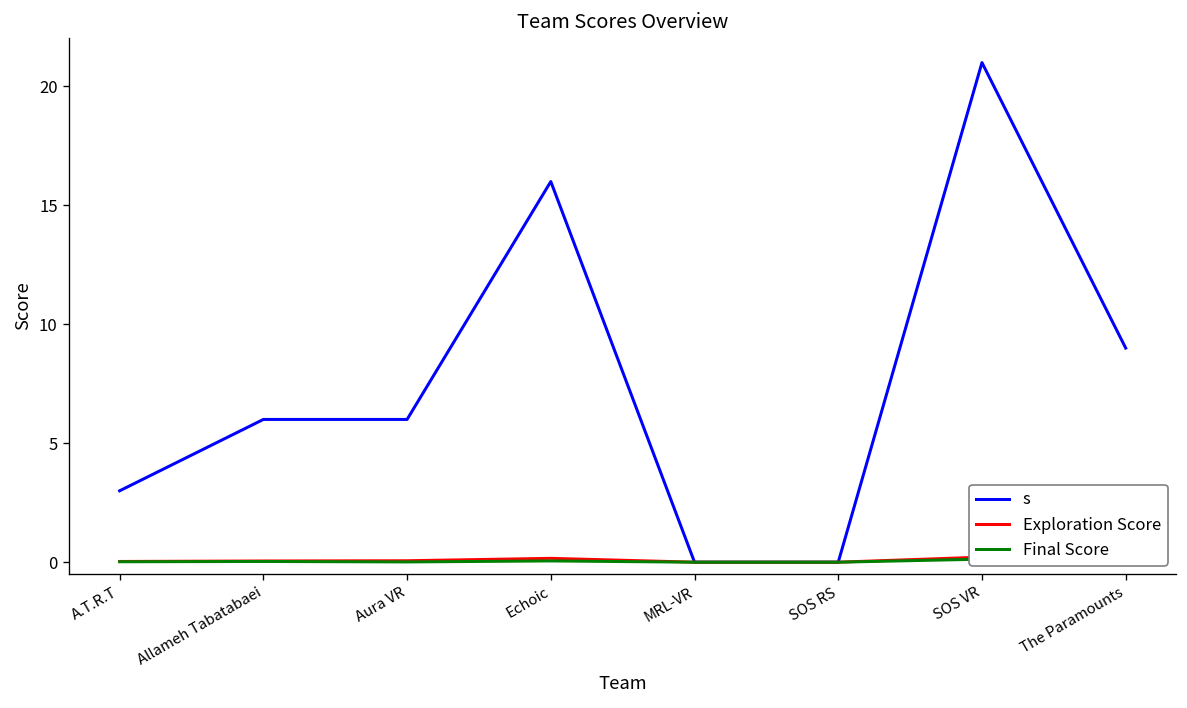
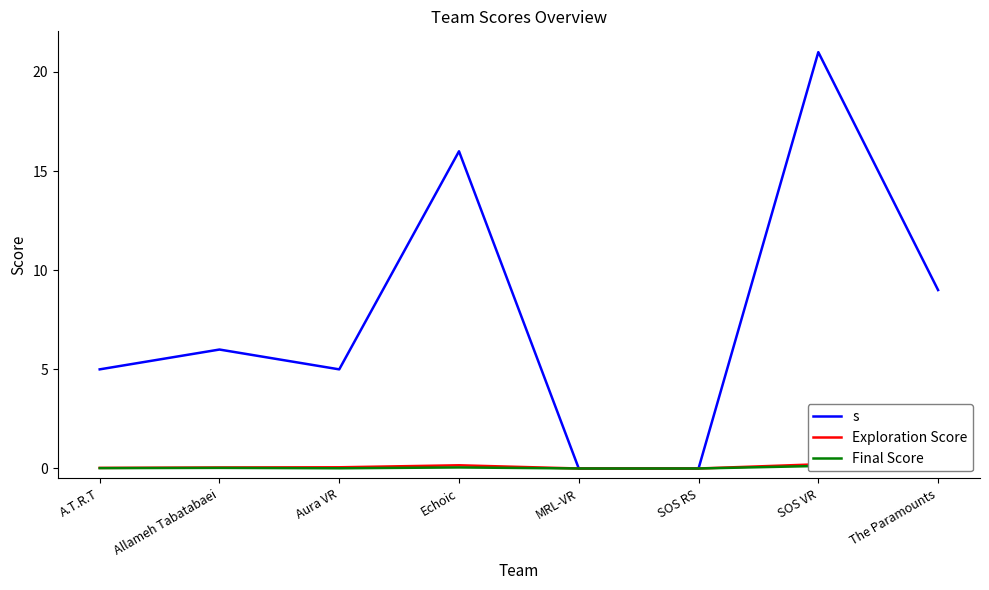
  {
    "s": {
-     "A.T.R.T": 3,
+     "A.T.R.T": 5,
      "Allameh Tabatabaei": 6,
-     "Aura VR": 6,
+     "Aura VR": 5,
      "Echoic": 16,
      "SOS VR": 21,
      "The Paramounts": 9
    }
  }
